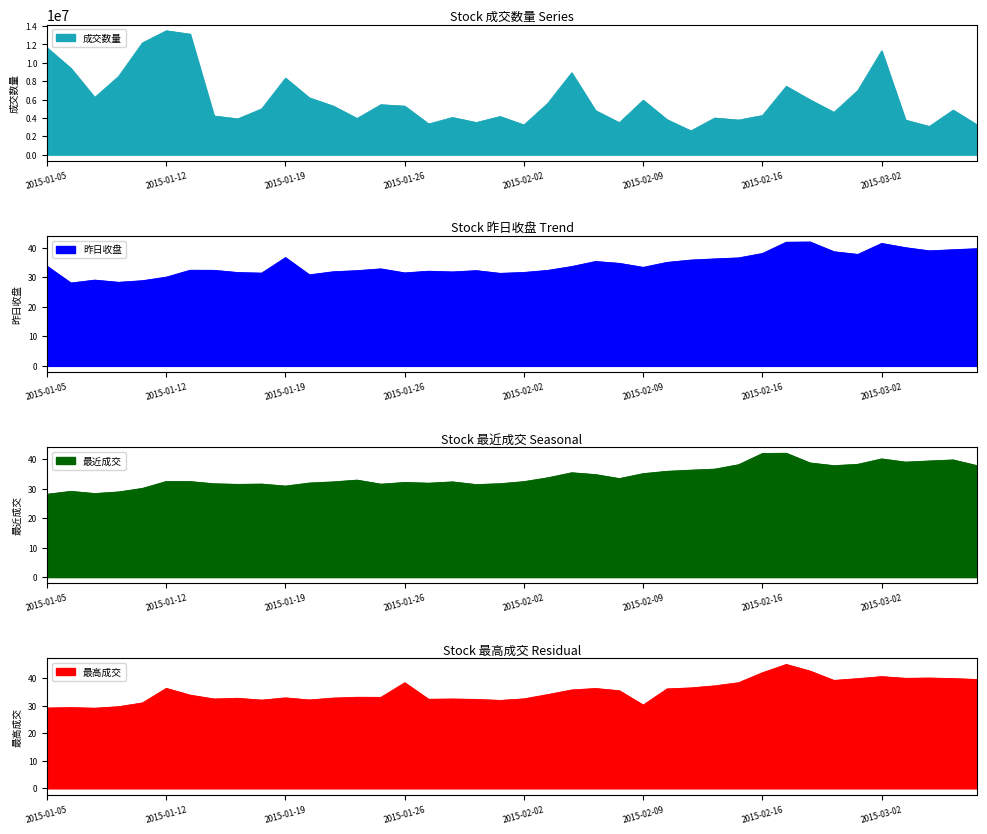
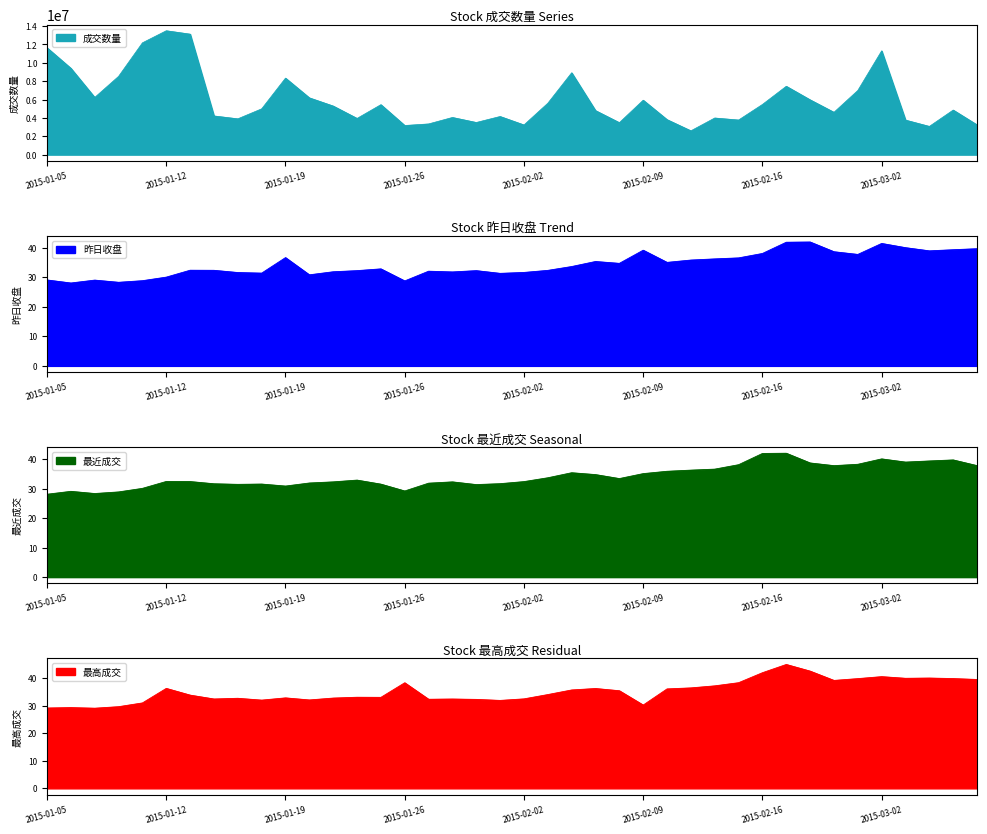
  {
    "Stock 成交数量 Series": {
      "2015-01-05": 12000000,
      "2015-01-12": 13000000,
      "2015-01-19": 8000000,
-     "2015-01-26": 5000000,
+     "2015-01-26": 3000000,
      "2015-02-02": 3000000,
      "2015-02-09": 6000000,
-     "2015-02-16": 4000000,
+     "2015-02-16": 5000000,
      "2015-03-02": 11000000
    },
    "Stock 昨日收盘 Trend": {
-     "2015-01-05": 34,
+     "2015-01-05": 29,
      "2015-01-12": 30,
      "2015-01-19": 37,
-     "2015-01-26": 32,
+     "2015-01-26": 29,
      "2015-02-02": 32,
-     "2015-02-09": 33,
+     "2015-02-09": 39,
      "2015-02-16": 38,
      "2015-03-02": 42
    },
    "Stock 最近成交 Seasonal": {
      "2015-01-05": 28,
      "2015-01-12": 32,
      "2015-01-19": 31,
-     "2015-01-26": 32,
+     "2015-01-26": 29,
      "2015-02-02": 32,
      "2015-02-09": 35,
      "2015-02-16": 42,
      "2015-03-02": 40
    },
    "Stock 最高成交 Residual": {
      "2015-01-05": 29,
      "2015-01-12": 36,
      "2015-01-19": 33,
      "2015-01-26": 38,
      "2015-02-02": 32,
      "2015-02-09": 30,
      "2015-02-16": 42,
      "2015-03-02": 41
    }
  }
